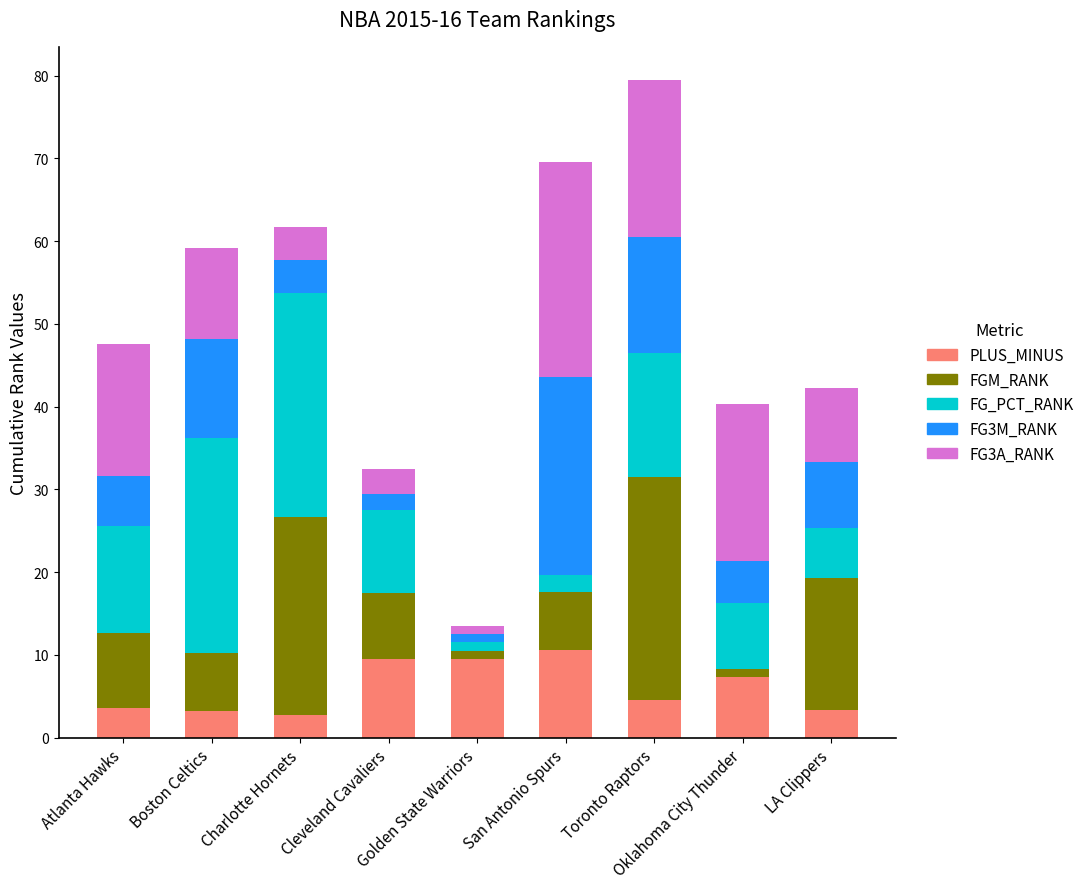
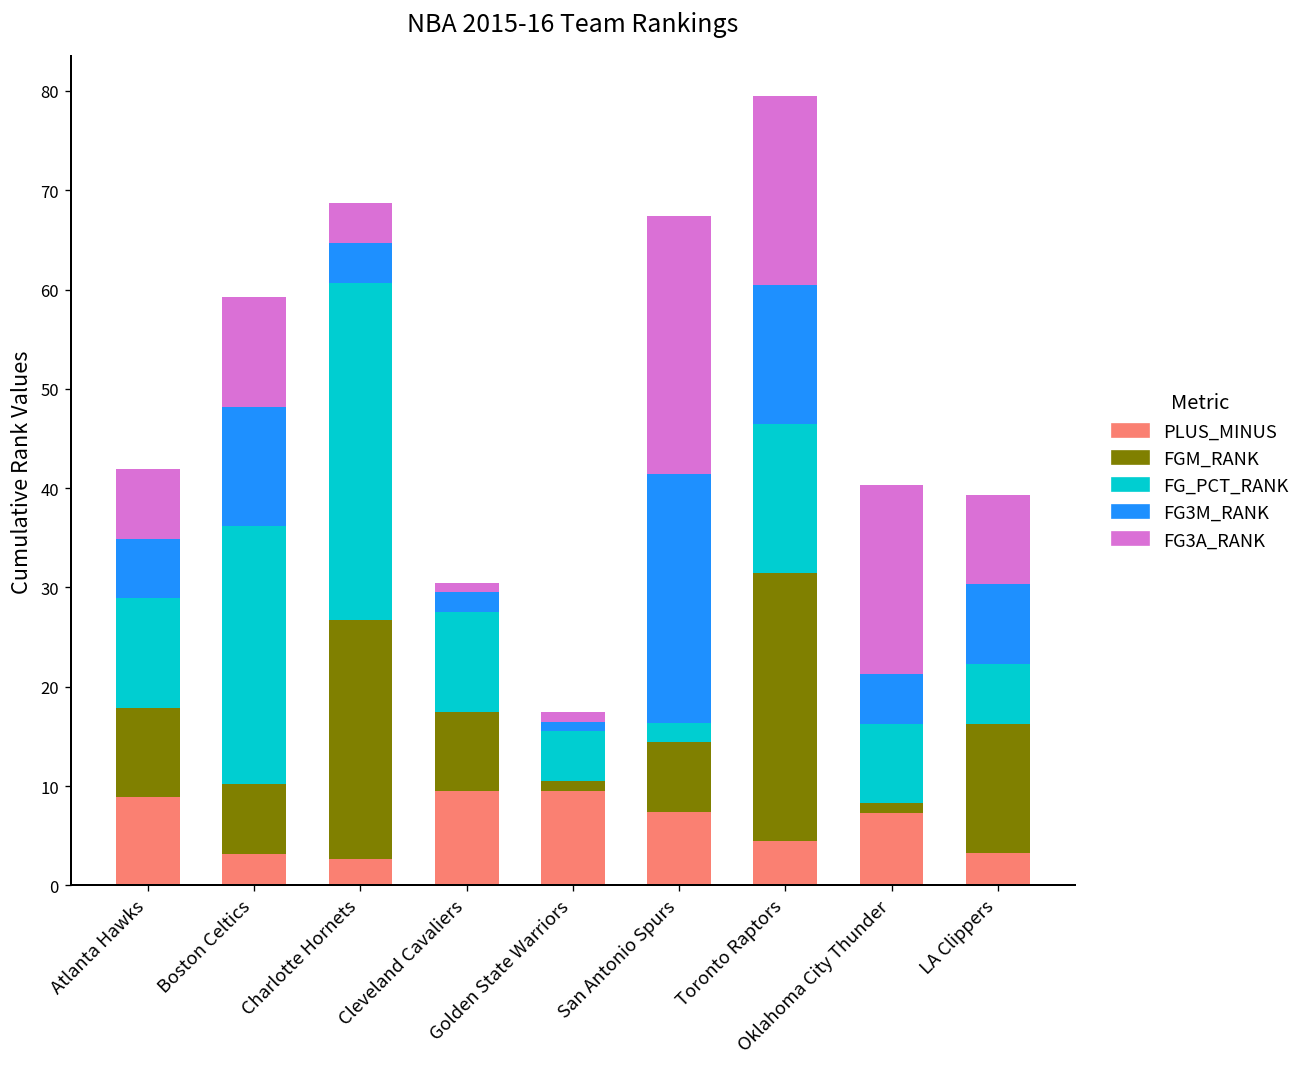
  {
    "PLUS_MINUS": {
-     "Atlanta Hawks": 4,
+     "Atlanta Hawks": 9,
      "Boston Celtics": 3,
      "Charlotte Hornets": 3,
      "Cleveland Cavaliers": 10,
      "Golden State Warriors": 10,
-     "San Antonio Spurs": 11,
+     "San Antonio Spurs": 7,
      "Toronto Raptors": 5,
      "Oklahoma City Thunder": 7,
      "LA Clippers": 3
    },
    "FGM_RANK": {
      "Atlanta Hawks": 9,
      "Boston Celtics": 7,
      "Charlotte Hornets": 24,
      "Cleveland Cavaliers": 8,
      "Golden State Warriors": 1,
      "San Antonio Spurs": 7,
      "Toronto Raptors": 27,
      "Oklahoma City Thunder": 1,
-     "LA Clippers": 16
+     "LA Clippers": 13
    },
    "FG_PCT_RANK": {
-     "Atlanta Hawks": 13,
+     "Atlanta Hawks": 11,
      "Boston Celtics": 26,
-     "Charlotte Hornets": 27,
+     "Charlotte Hornets": 34,
      "Cleveland Cavaliers": 10,
-     "Golden State Warriors": 1,
+     "Golden State Warriors": 5,
      "San Antonio Spurs": 2,
      "Toronto Raptors": 15,
      "Oklahoma City Thunder": 8,
      "LA Clippers": 6
    },
    "FG3M_RANK": {
      "Atlanta Hawks": 6,
      "Boston Celtics": 12,
      "Charlotte Hornets": 4,
      "Cleveland Cavaliers": 2,
      "Golden State Warriors": 1,
-     "San Antonio Spurs": 24,
+     "San Antonio Spurs": 25,
      "Toronto Raptors": 14,
      "Oklahoma City Thunder": 5,
      "LA Clippers": 8
    },
    "FG3A_RANK": {
-     "Atlanta Hawks": 16,
+     "Atlanta Hawks": 7,
      "Boston Celtics": 11,
      "Charlotte Hornets": 4,
-     "Cleveland Cavaliers": 3,
+     "Cleveland Cavaliers": 1,
      "Golden State Warriors": 1,
      "San Antonio Spurs": 26,
      "Toronto Raptors": 19,
      "Oklahoma City Thunder": 19,
      "LA Clippers": 9
    }
  }
